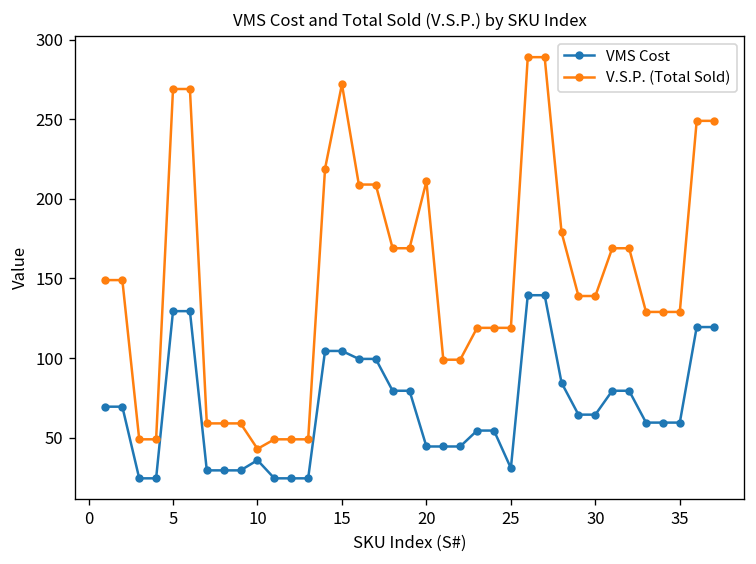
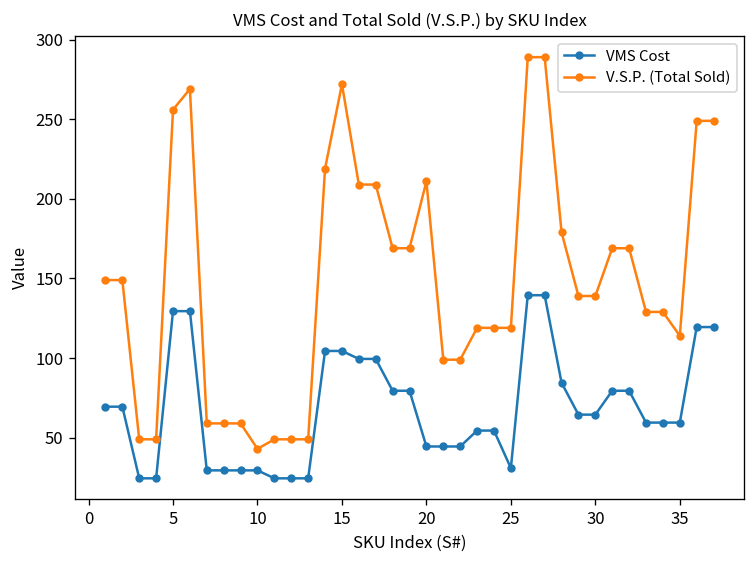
  {
    "VMS Cost": {
      "5": 130,
-     "10": 36,
+     "10": 30,
      "15": 105,
      "20": 45,
      "25": 31,
      "30": 65,
      "35": 60
    },
    "V.S.P. (Total Sold)": {
-     "5": 269,
+     "5": 256,
      "10": 43,
      "15": 272,
      "20": 211,
      "25": 119,
      "30": 139,
-     "35": 129
+     "35": 114
    }
  }
